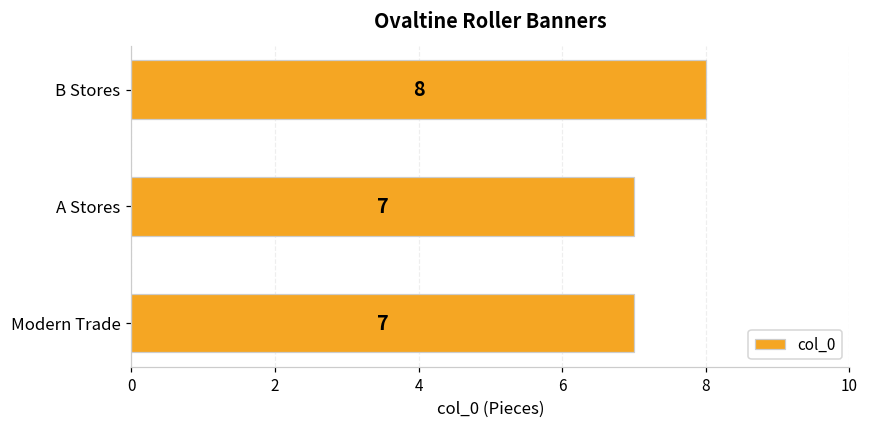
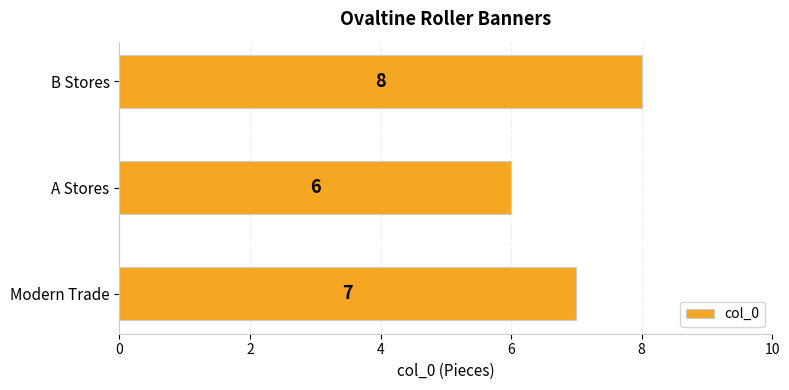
  {
    "B Stores": 8,
-   "A Stores": 7,
+   "A Stores": 6,
    "Modern Trade": 7
  }
